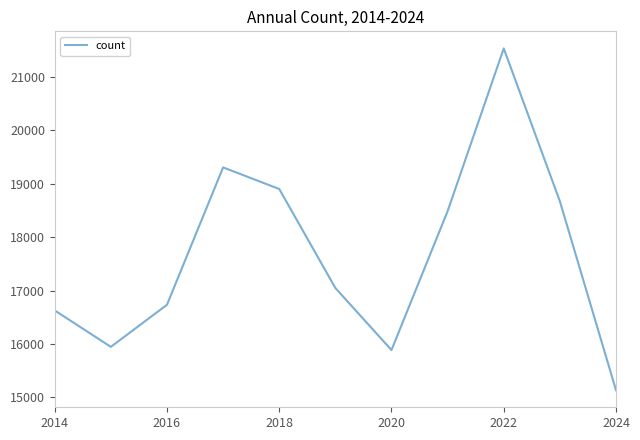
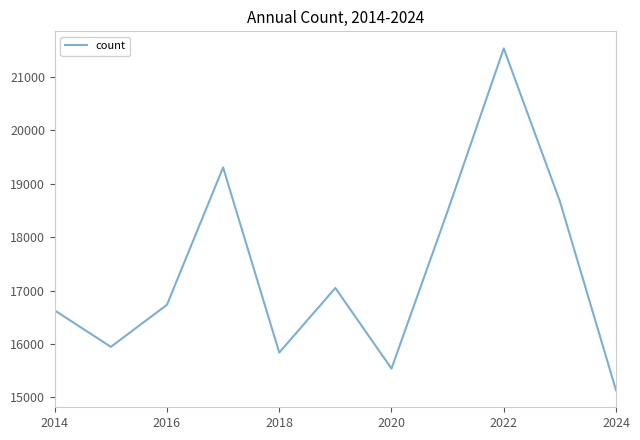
  {
    "2014": 16600,
    "2016": 16700,
-   "2018": 18900,
-   "2020": 15900,
+   "2018": 15800,
+   "2020": 15500,
    "2022": 21500,
    "2024": 15100
  }
